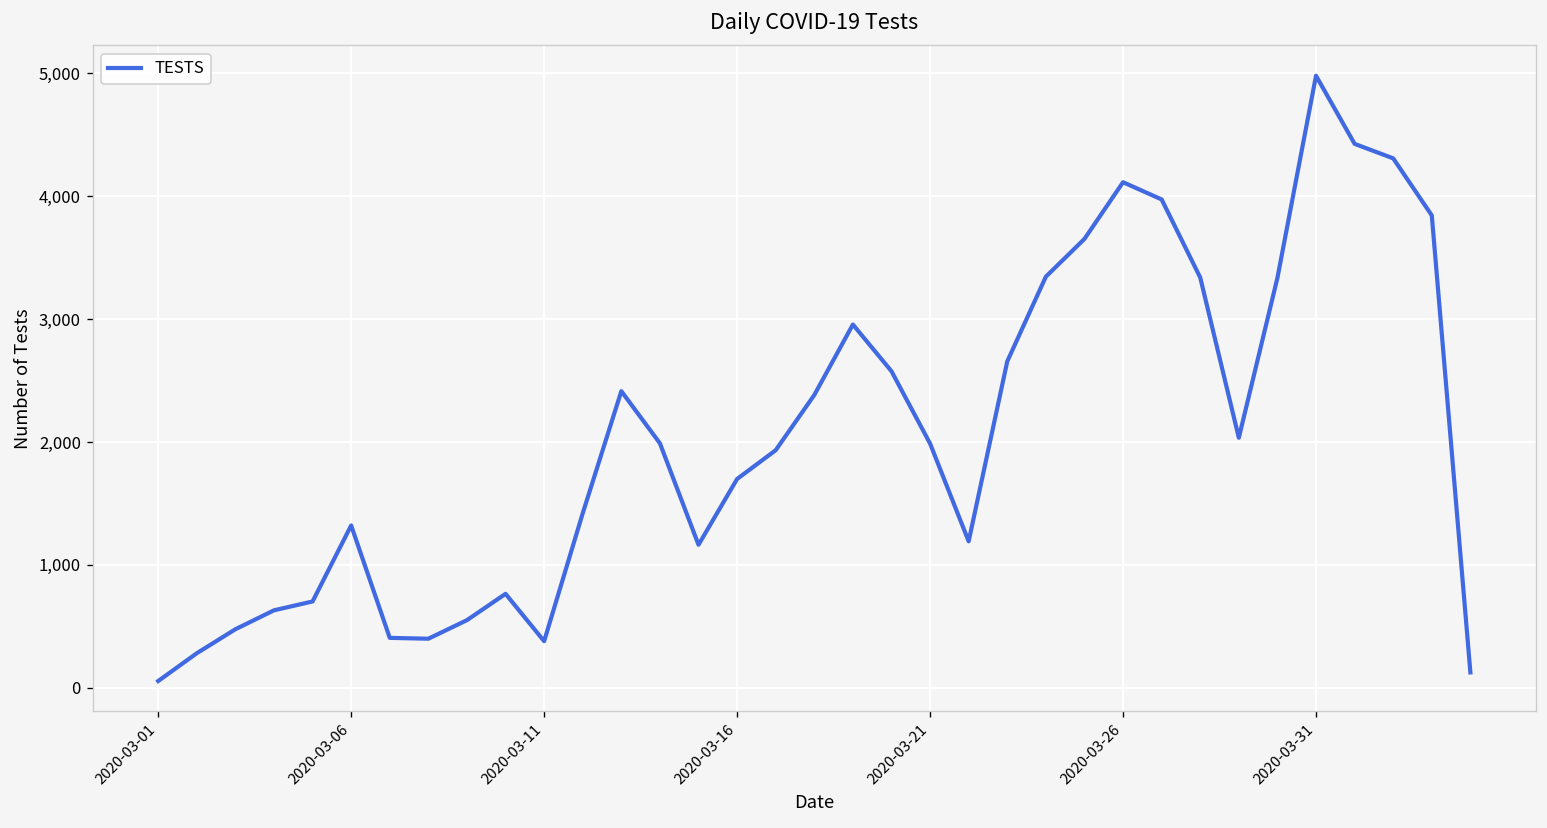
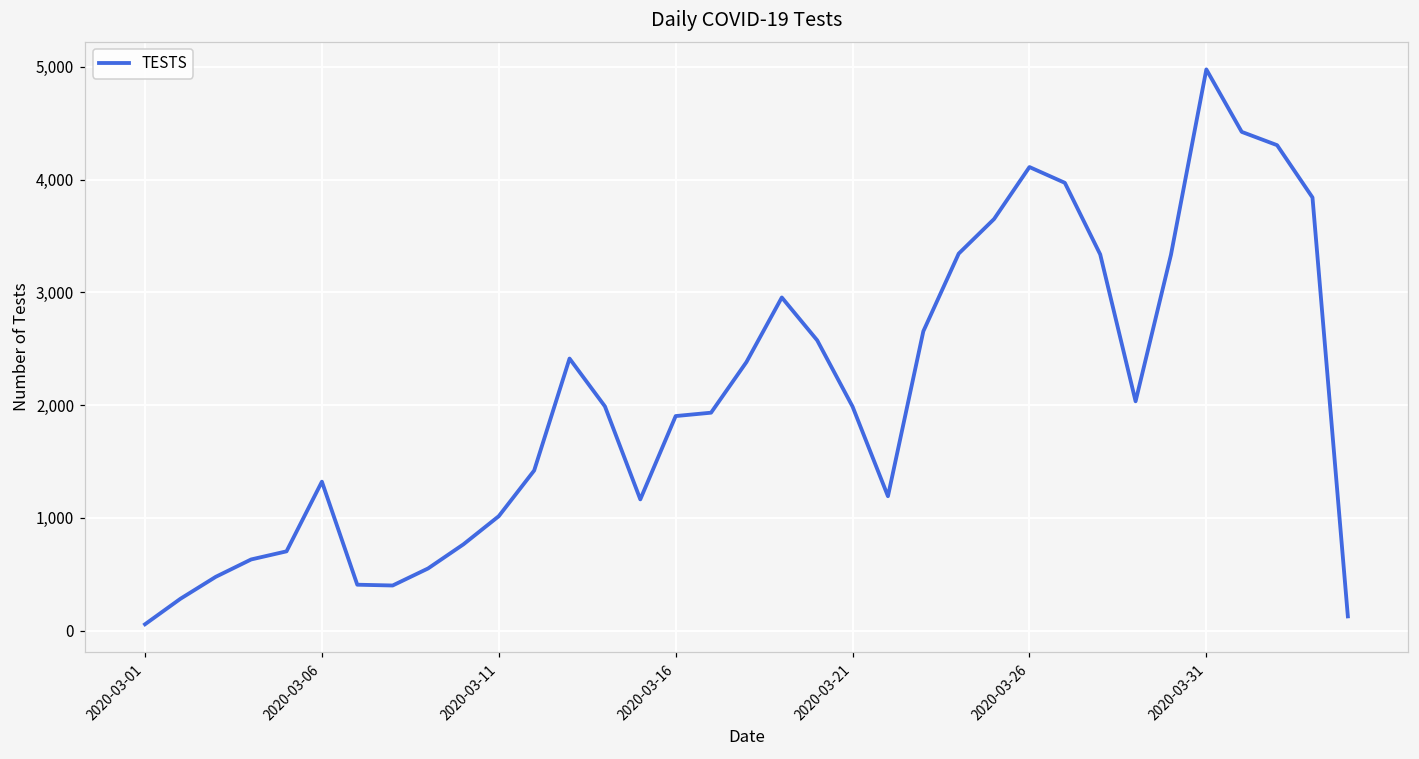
  {
    "2020-03-01": "60",
    "2020-03-06": "1,320",
-   "2020-03-11": "380",
-   "2020-03-16": "1,700",
+   "2020-03-11": "1,020",
+   "2020-03-16": "1,900",
    "2020-03-21": "1,990",
    "2020-03-26": "4,110",
    "2020-03-31": "4,980"
  }
